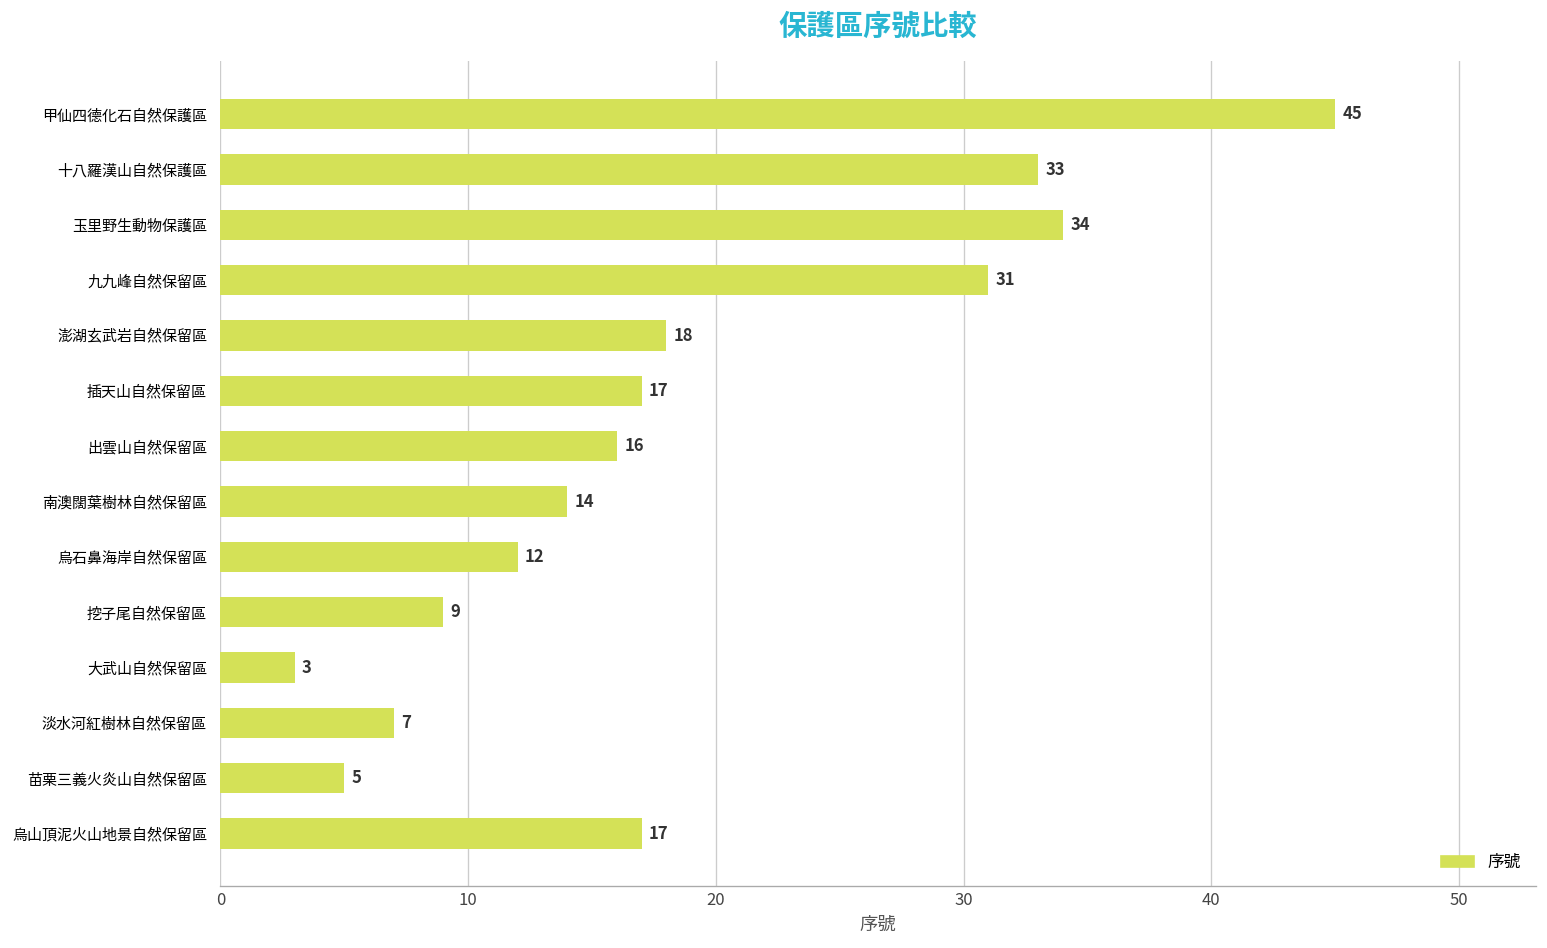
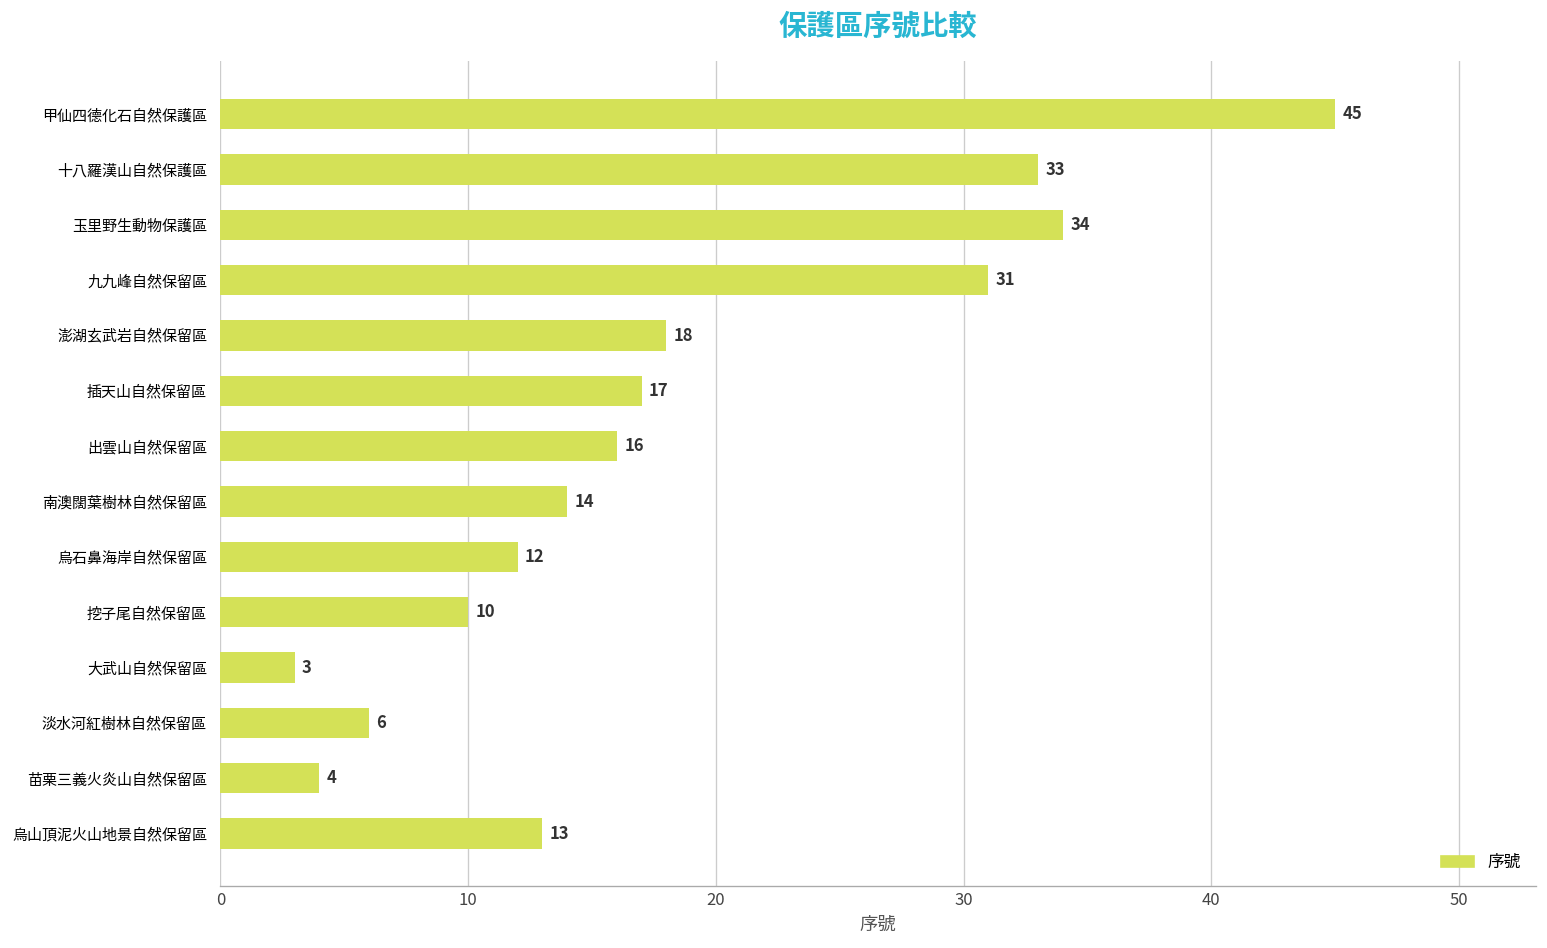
  {
    "甲仙四德化石自然保護區": 45,
    "十八羅漢山自然保護區": 33,
    "玉里野生動物保護區": 34,
    "九九峰自然保留區": 31,
    "澎湖玄武岩自然保留區": 18,
    "插天山自然保留區": 17,
    "出雲山自然保留區": 16,
    "南澳闊葉樹林自然保留區": 14,
    "烏石鼻海岸自然保留區": 12,
-   "挖子尾自然保留區": 9,
+   "挖子尾自然保留區": 10,
    "大武山自然保留區": 3,
-   "淡水河紅樹林自然保留區": 7,
-   "苗栗三義火炎山自然保留區": 5,
-   "烏山頂泥火山地景自然保留區": 17
+   "淡水河紅樹林自然保留區": 6,
+   "苗栗三義火炎山自然保留區": 4,
+   "烏山頂泥火山地景自然保留區": 13
  }
